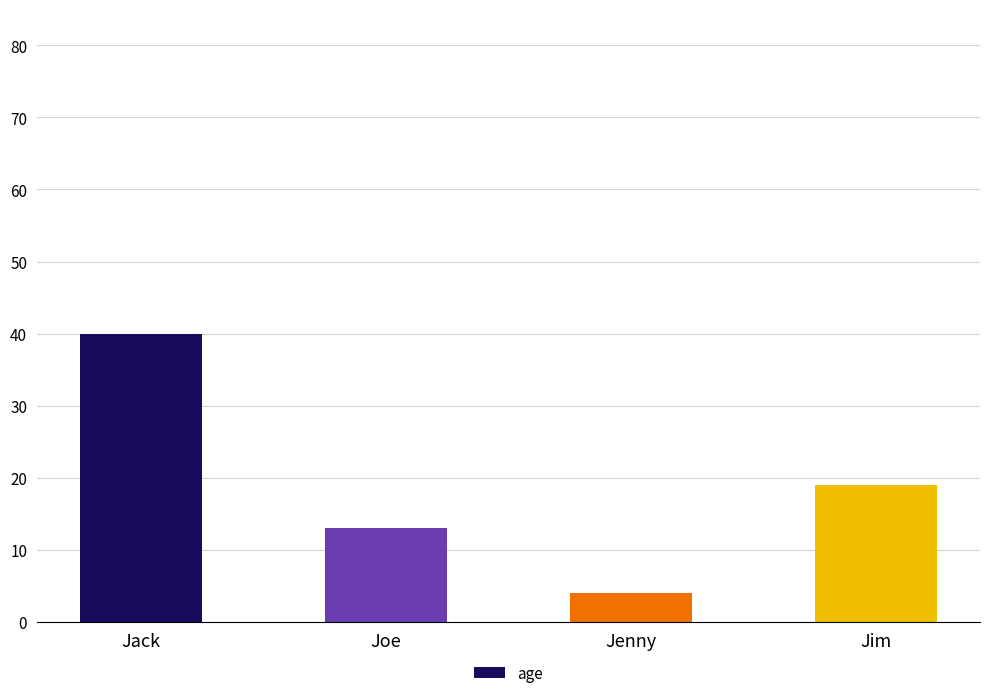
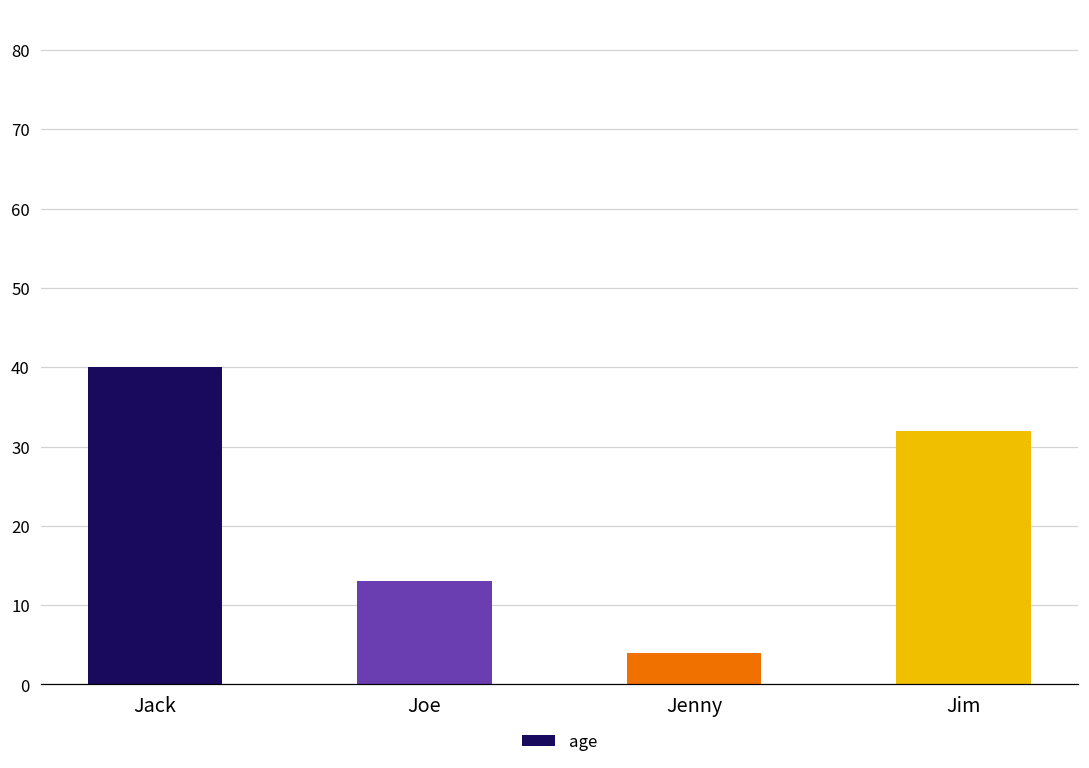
  {
    "Jack": 40,
    "Joe": 13,
    "Jenny": 4,
-   "Jim": 19
+   "Jim": 32
  }
